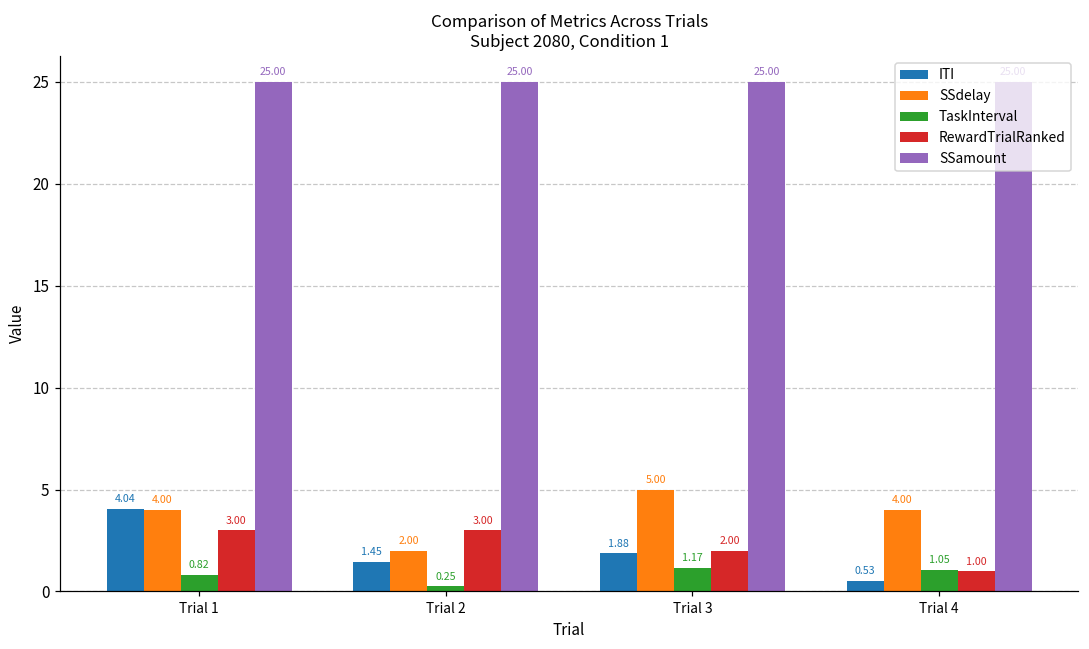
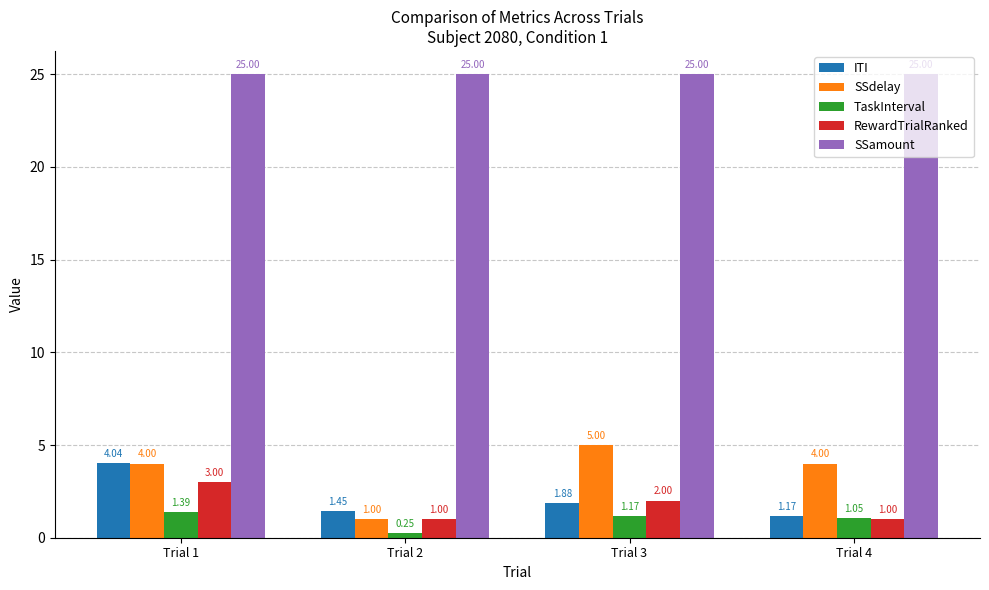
  {
    "ITI": {
      "Trial 1": 4.04,
      "Trial 2": 1.45,
      "Trial 3": 1.88,
-     "Trial 4": 0.53
+     "Trial 4": 1.17
    },
    "SSdelay": {
      "Trial 1": 4.00,
-     "Trial 2": 2.00,
+     "Trial 2": 1.00,
      "Trial 3": 5.00,
      "Trial 4": 4.00
    },
    "TaskInterval": {
-     "Trial 1": 0.82,
+     "Trial 1": 1.39,
      "Trial 2": 0.25,
      "Trial 3": 1.17,
      "Trial 4": 1.05
    },
    "RewardTrialRanked": {
      "Trial 1": 3.00,
-     "Trial 2": 3.00,
+     "Trial 2": 1.00,
      "Trial 3": 2.00,
      "Trial 4": 1.00
    },
    "SSamount": {
      "Trial 1": 25.00,
      "Trial 2": 25.00,
      "Trial 3": 25.00
    }
  }
